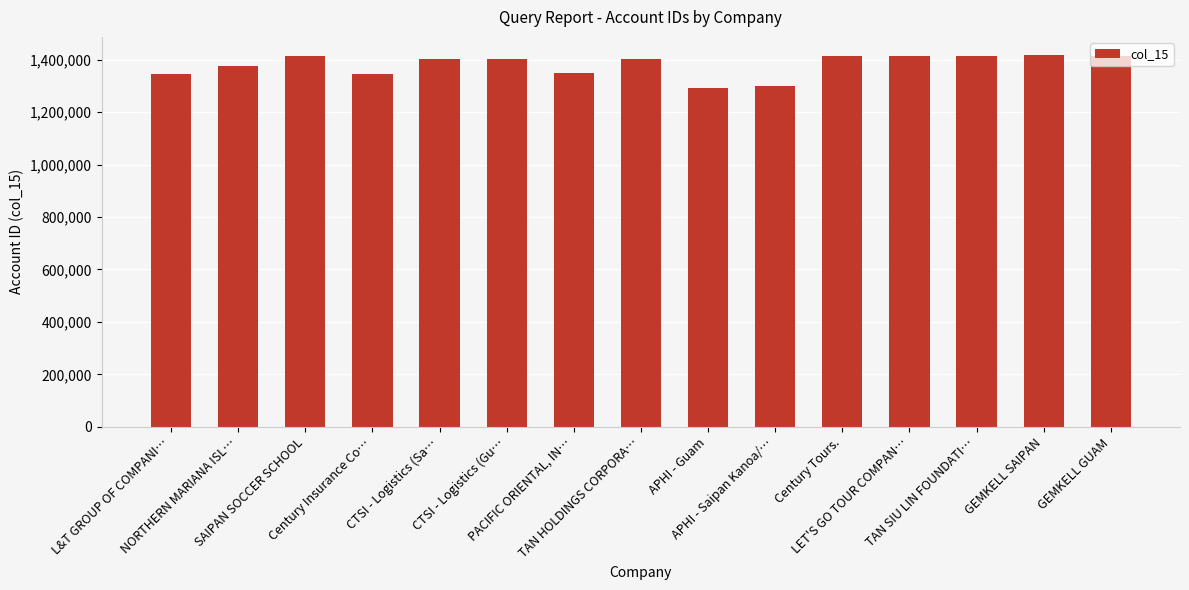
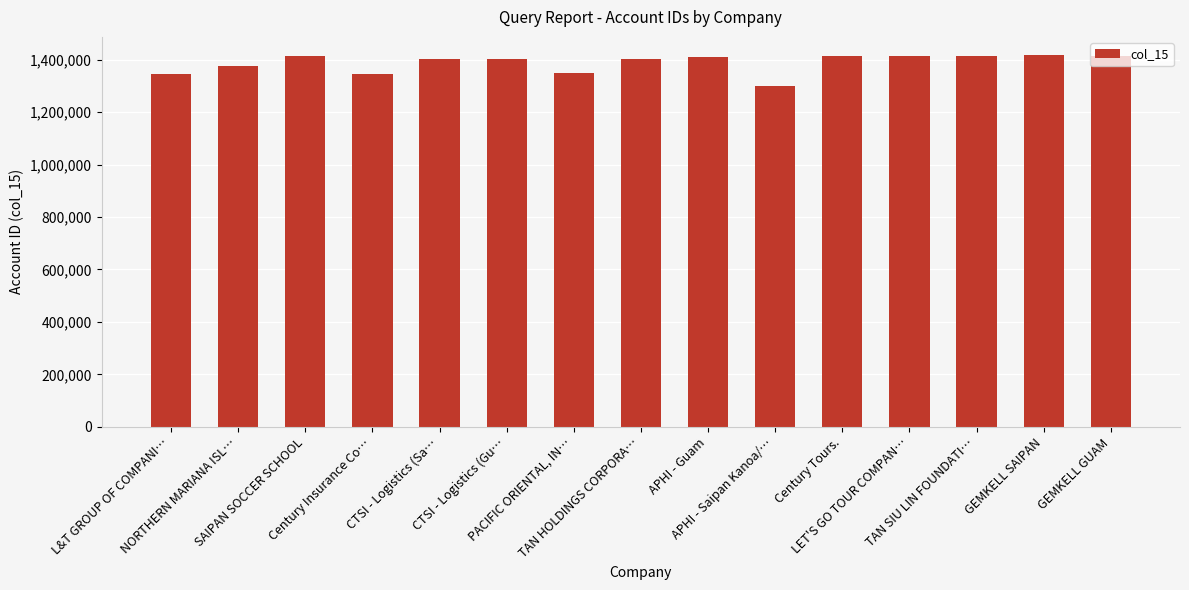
  {
    "L&T GROUP OF COMPANI…": "1,350,000",
    "NORTHERN MARIANA ISL…": "1,380,000",
    "SAIPAN SOCCER SCHOOL": "1,410,000",
    "Century Insurance Co…": "1,350,000",
    "CTSI - Logistics (Sa…": "1,400,000",
    "CTSI - Logistics (Gu…": "1,400,000",
    "PACIFIC ORIENTAL, IN…": "1,350,000",
    "TAN HOLDINGS CORPORA…": "1,400,000",
-   "APHI - Guam": "1,290,000",
+   "APHI - Guam": "1,410,000",
    "APHI - Saipan Kanoa/…": "1,300,000",
    "Century Tours.": "1,410,000",
    "LET'S GO TOUR COMPAN…": "1,420,000",
    "TAN SIU LIN FOUNDATI…": "1,410,000",
    "GEMKELL SAIPAN": "1,420,000"
  }
